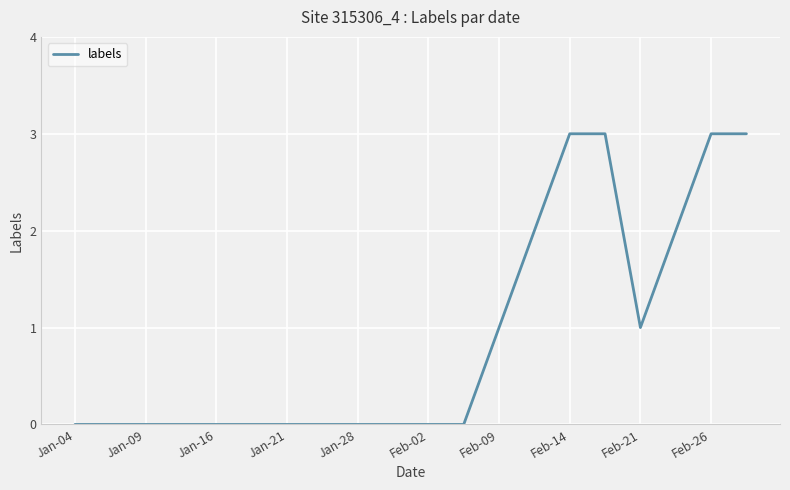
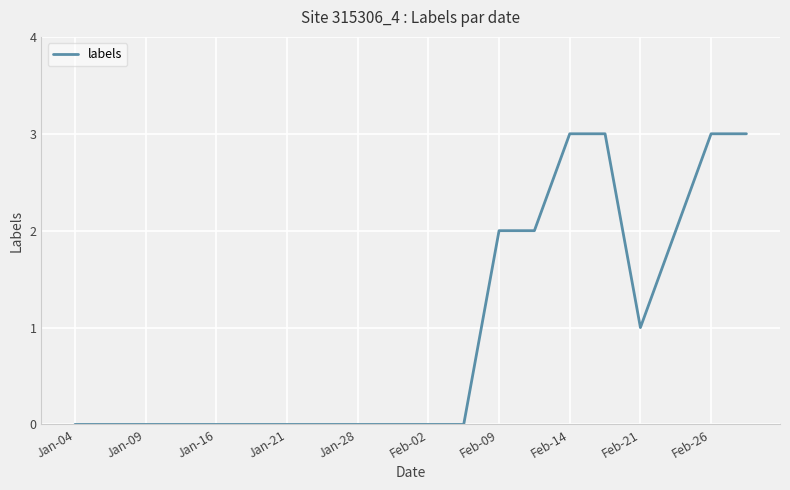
  {
    "Jan-04": 0,
    "Jan-09": 0,
    "Jan-16": 0,
    "Jan-21": 0,
    "Jan-28": 0,
    "Feb-02": 0,
-   "Feb-09": 1,
+   "Feb-09": 2,
    "Feb-14": 3,
    "Feb-21": 1,
    "Feb-26": 3
  }
